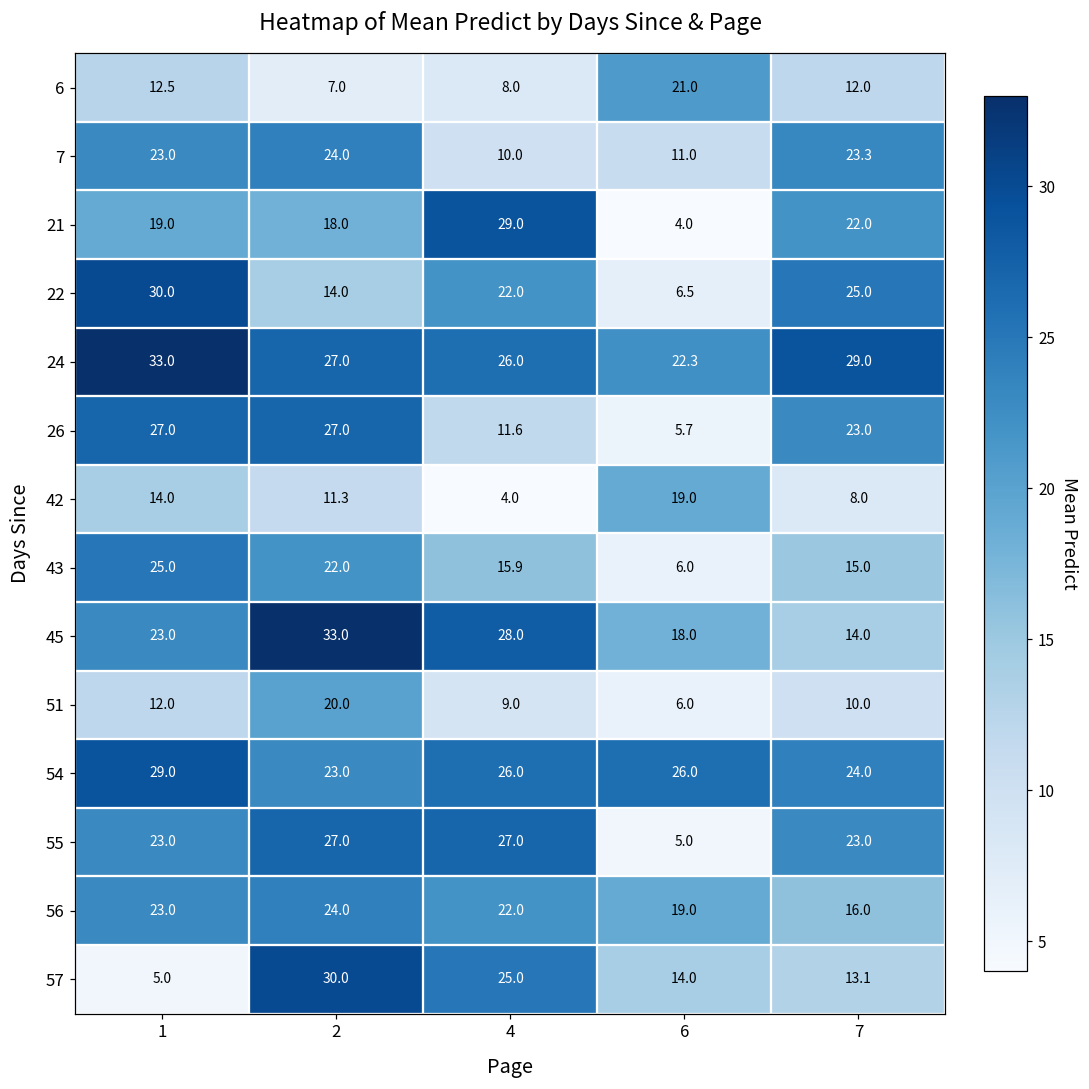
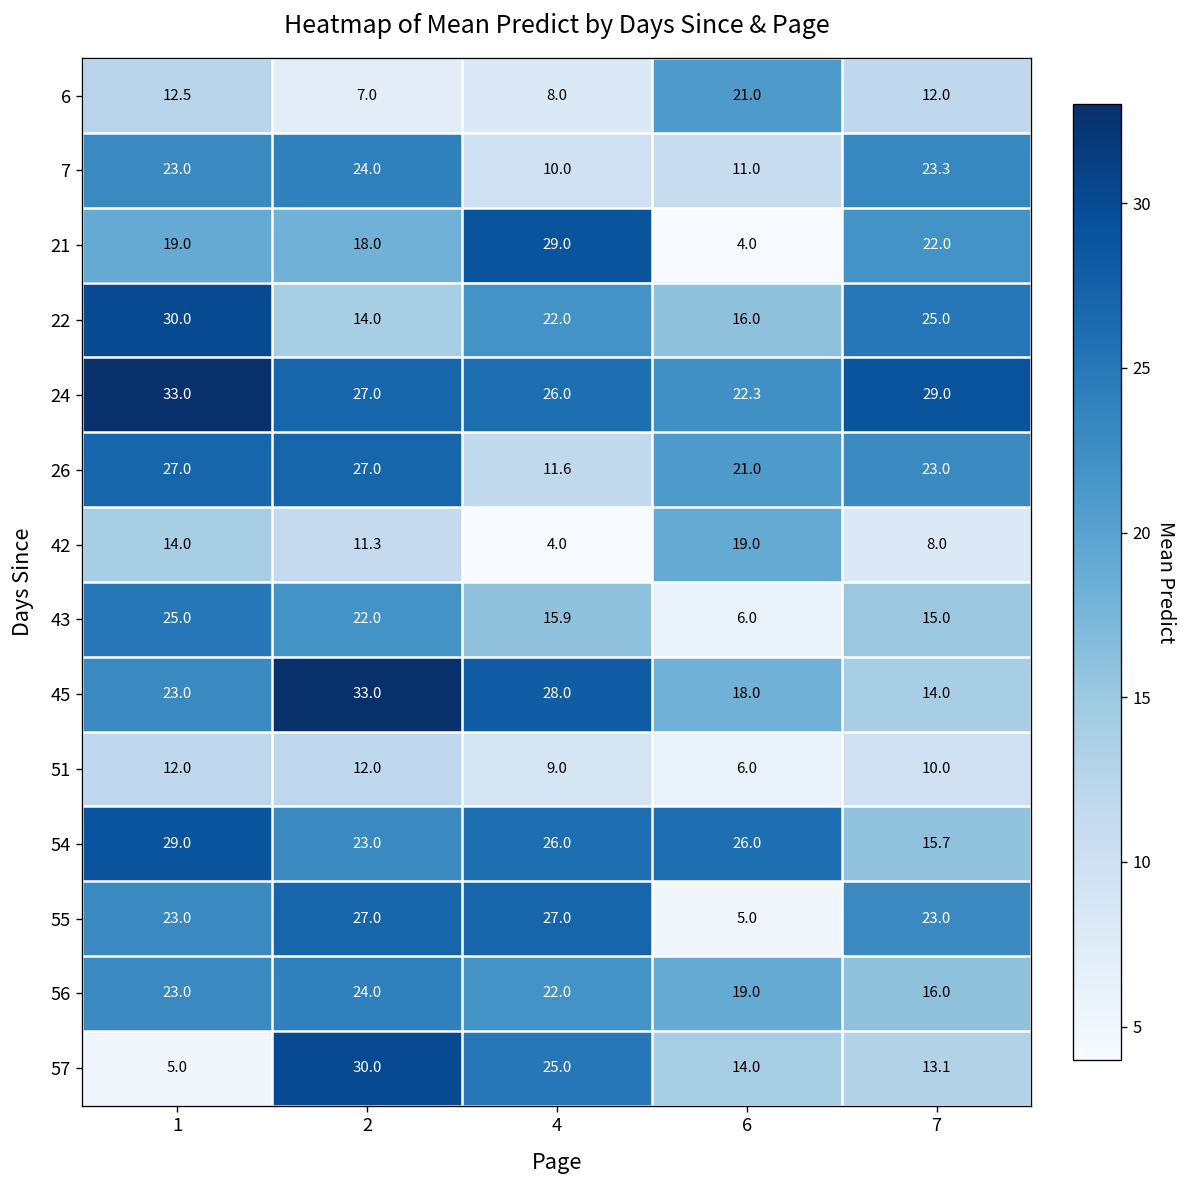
  {
    "6": {
      "1": 12.5,
      "2": 7.0,
      "4": 8.0,
      "6": 21.0,
      "7": 12.0
    },
    "7": {
      "1": 23.0,
      "2": 24.0,
      "4": 10.0,
      "6": 11.0,
      "7": 23.3
    },
    "21": {
      "1": 19.0,
      "2": 18.0,
      "4": 29.0,
      "6": 4.0,
      "7": 22.0
    },
    "22": {
      "1": 30.0,
      "2": 14.0,
      "4": 22.0,
-     "6": 6.5,
+     "6": 16.0,
      "7": 25.0
    },
    "24": {
      "1": 33.0,
      "2": 27.0,
      "4": 26.0,
      "6": 22.3,
      "7": 29.0
    },
    "26": {
      "1": 27.0,
      "2": 27.0,
      "4": 11.6,
-     "6": 5.7,
+     "6": 21.0,
      "7": 23.0
    },
    "42": {
      "1": 14.0,
      "2": 11.3,
      "4": 4.0,
      "6": 19.0,
      "7": 8.0
    },
    "43": {
      "1": 25.0,
      "2": 22.0,
      "4": 15.9,
      "6": 6.0,
      "7": 15.0
    },
    "45": {
      "1": 23.0,
      "2": 33.0,
      "4": 28.0,
      "6": 18.0,
      "7": 14.0
    },
    "51": {
      "1": 12.0,
-     "2": 20.0,
+     "2": 12.0,
      "4": 9.0,
      "6": 6.0,
      "7": 10.0
    },
    "54": {
      "1": 29.0,
      "2": 23.0,
      "4": 26.0,
      "6": 26.0,
-     "7": 24.0
+     "7": 15.7
    },
    "55": {
      "1": 23.0,
      "2": 27.0,
      "4": 27.0,
      "6": 5.0,
      "7": 23.0
    },
    "56": {
      "1": 23.0,
      "2": 24.0,
      "4": 22.0,
      "6": 19.0,
      "7": 16.0
    },
    "57": {
      "1": 5.0,
      "2": 30.0,
      "4": 25.0,
      "6": 14.0,
      "7": 13.1
    }
  }
